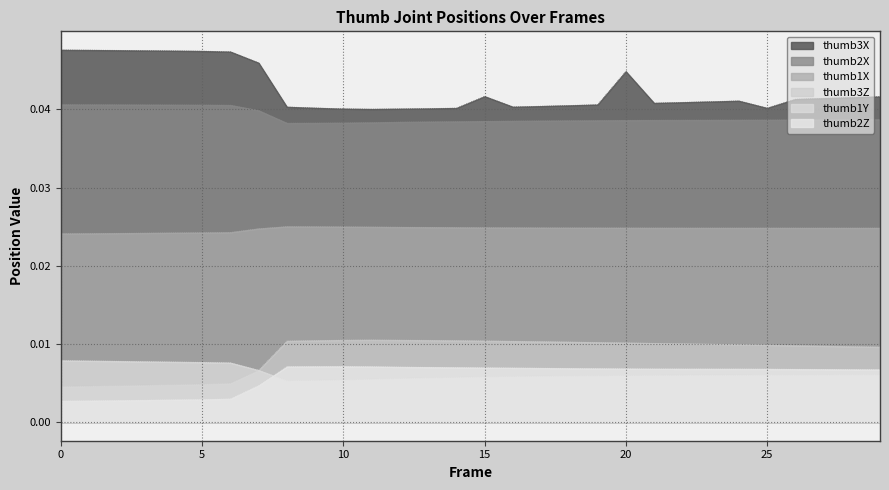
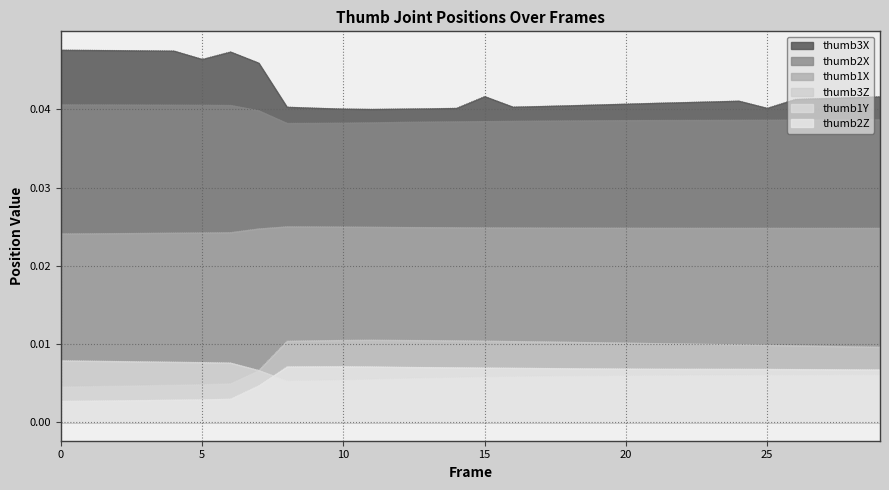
  {
    "thumb3X": {
      "0": 0.048,
-     "5": 0.047,
+     "5": 0.046,
      "10": 0.040,
      "15": 0.042,
-     "20": 0.045,
+     "20": 0.041,
      "25": 0.040
    }
  }
